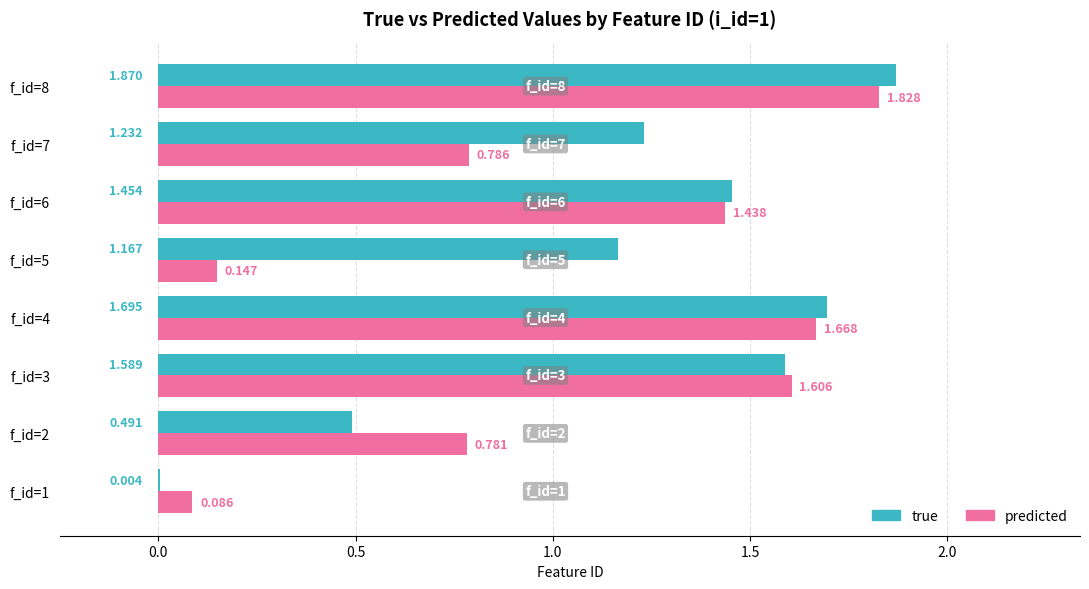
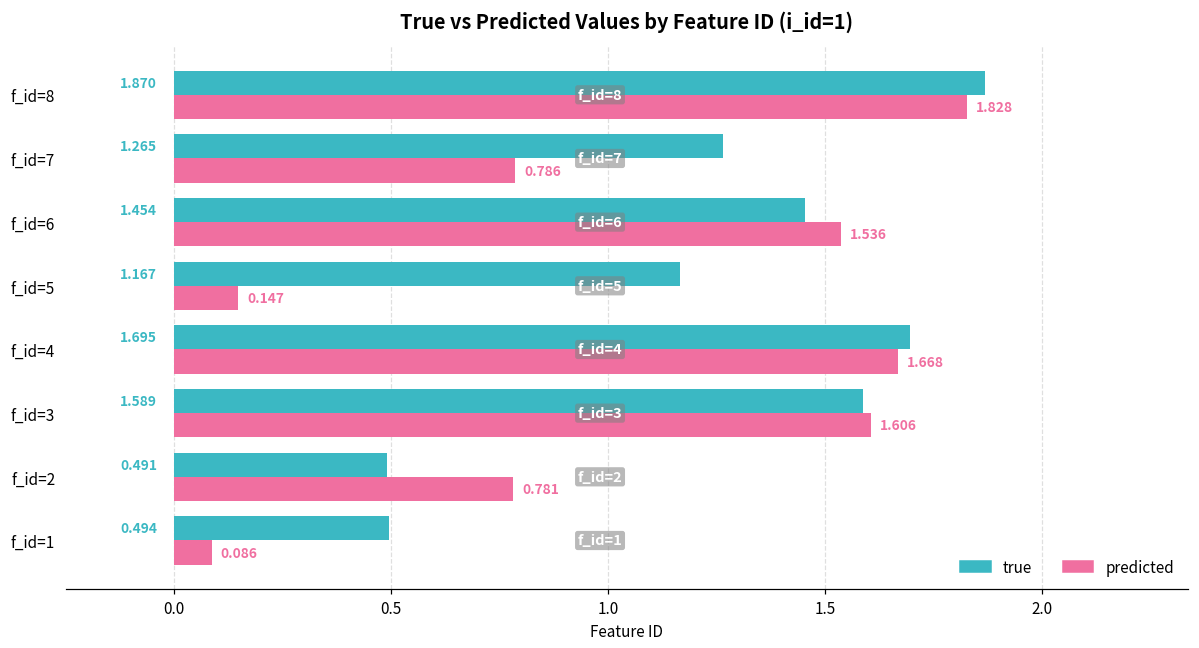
  {
    "true": {
-     "f_id=7": 1.232,
-     "f_id=1": 0.004
+     "f_id=7": 1.265,
+     "f_id=1": 0.494
    },
    "predicted": {
      "f_id=8": 1.828,
      "f_id=7": 0.786,
-     "f_id=6": 1.438,
+     "f_id=6": 1.536,
      "f_id=5": 0.147,
      "f_id=4": 1.668,
      "f_id=3": 1.606,
      "f_id=2": 0.781,
      "f_id=1": 0.086
    }
  }
